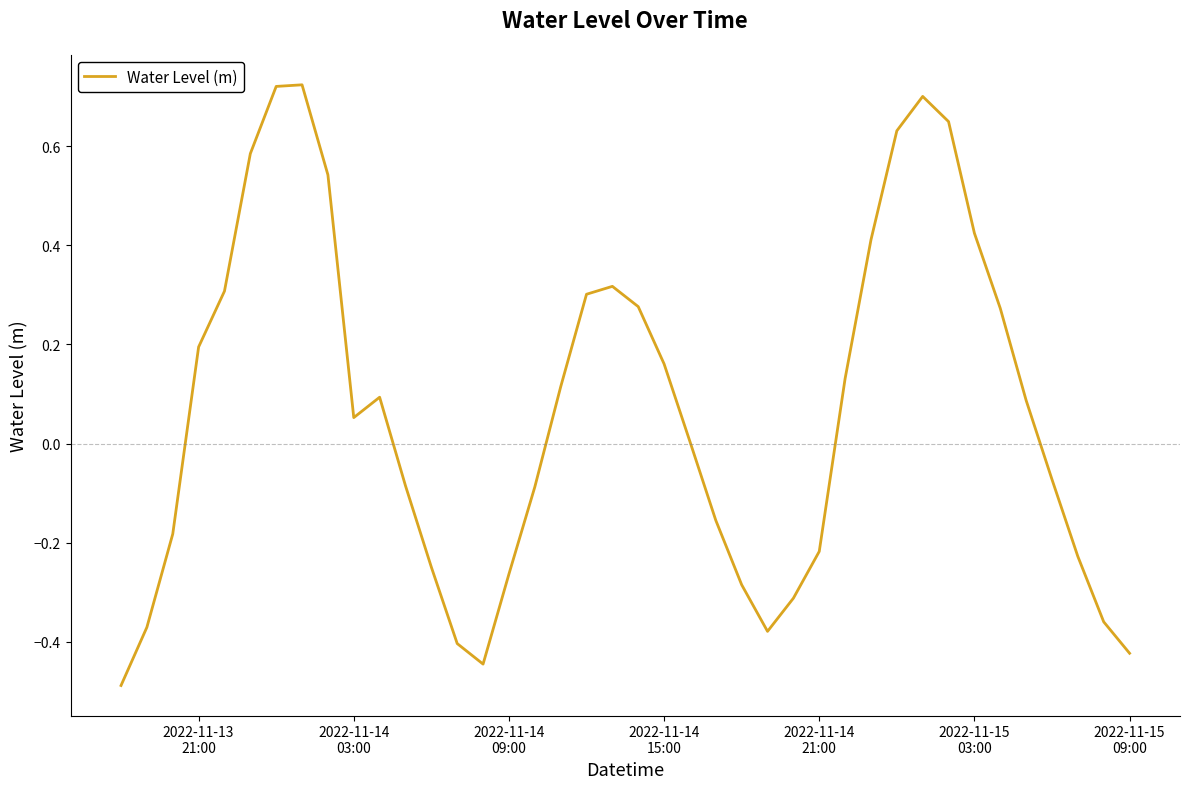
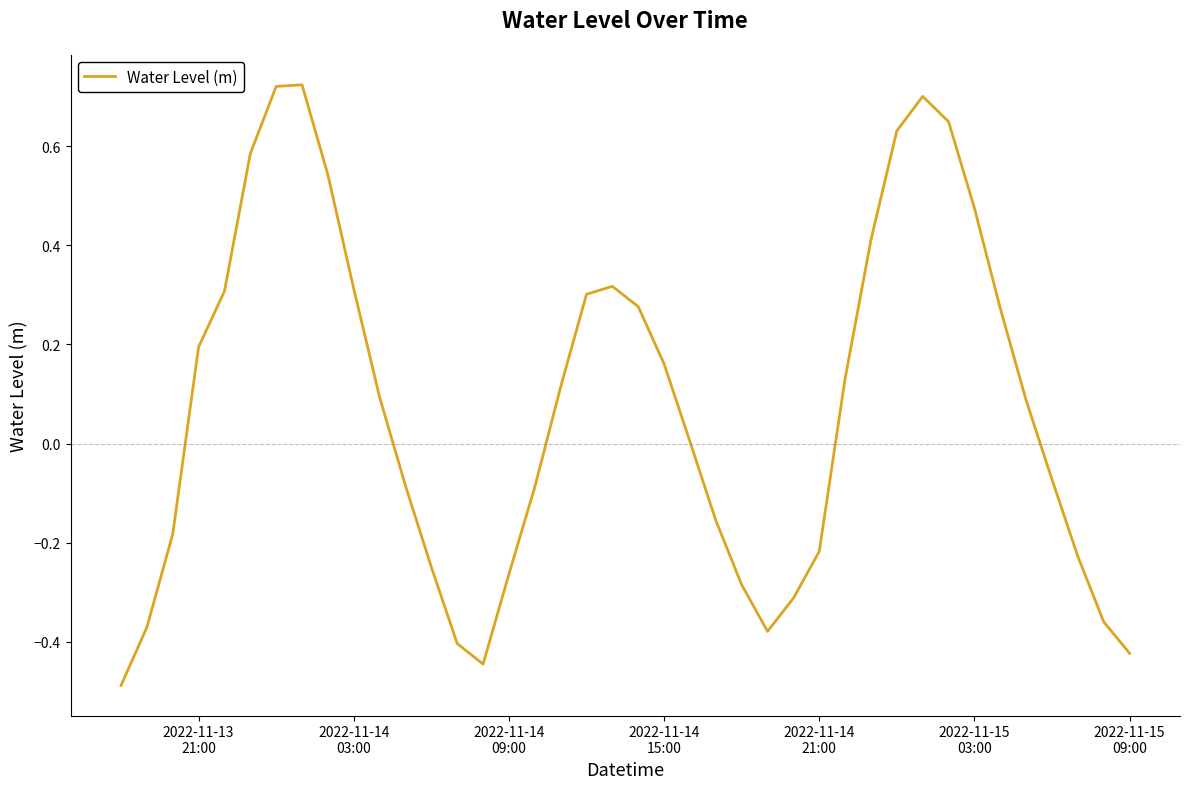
  {
    "2022-11-13 21:00": 0.19,
-   "2022-11-14 03:00": 0.05,
+   "2022-11-14 03:00": 0.31,
    "2022-11-14 09:00": -0.26,
    "2022-11-14 15:00": 0.16,
    "2022-11-14 21:00": -0.22,
-   "2022-11-15 03:00": 0.42,
+   "2022-11-15 03:00": 0.48,
    "2022-11-15 09:00": -0.42
  }
